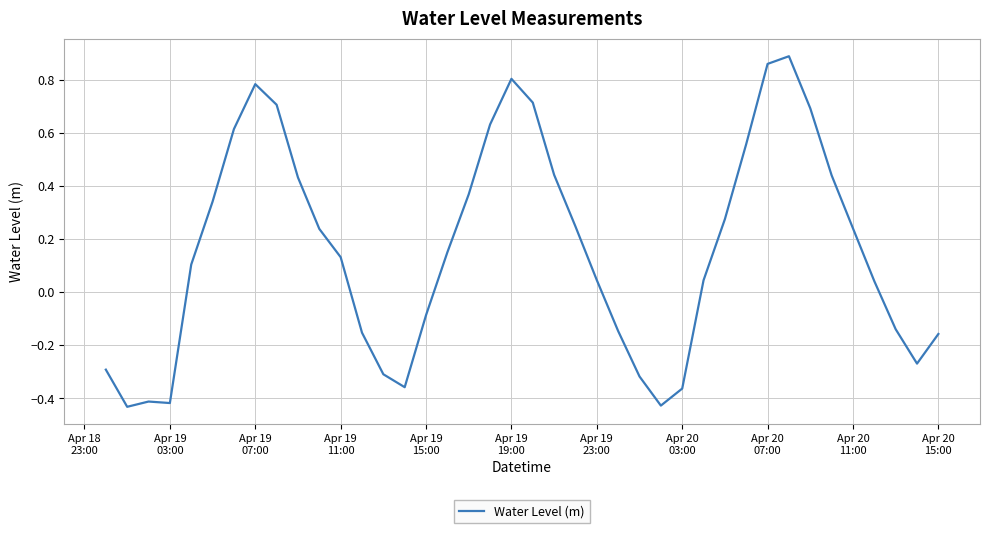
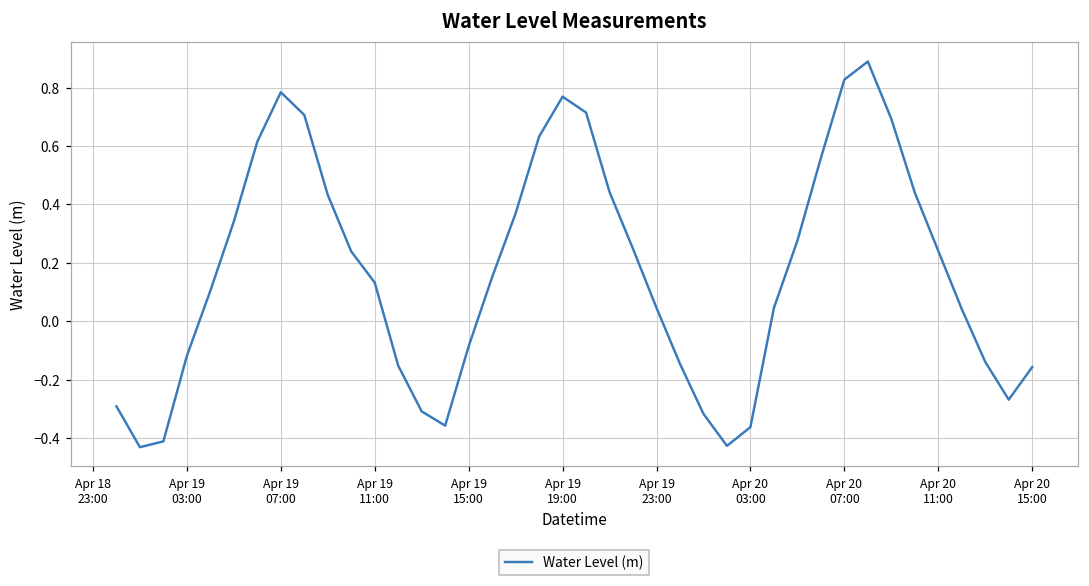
  {
-   "Apr 19 03:00": -0.42,
+   "Apr 19 03:00": -0.12,
    "Apr 19 07:00": 0.78,
    "Apr 19 11:00": 0.13,
    "Apr 19 15:00": -0.09,
-   "Apr 19 19:00": 0.80,
+   "Apr 19 19:00": 0.77,
    "Apr 19 23:00": 0.05,
    "Apr 20 03:00": -0.36,
-   "Apr 20 07:00": 0.86,
+   "Apr 20 07:00": 0.83,
    "Apr 20 11:00": 0.24,
    "Apr 20 15:00": -0.16
  }
